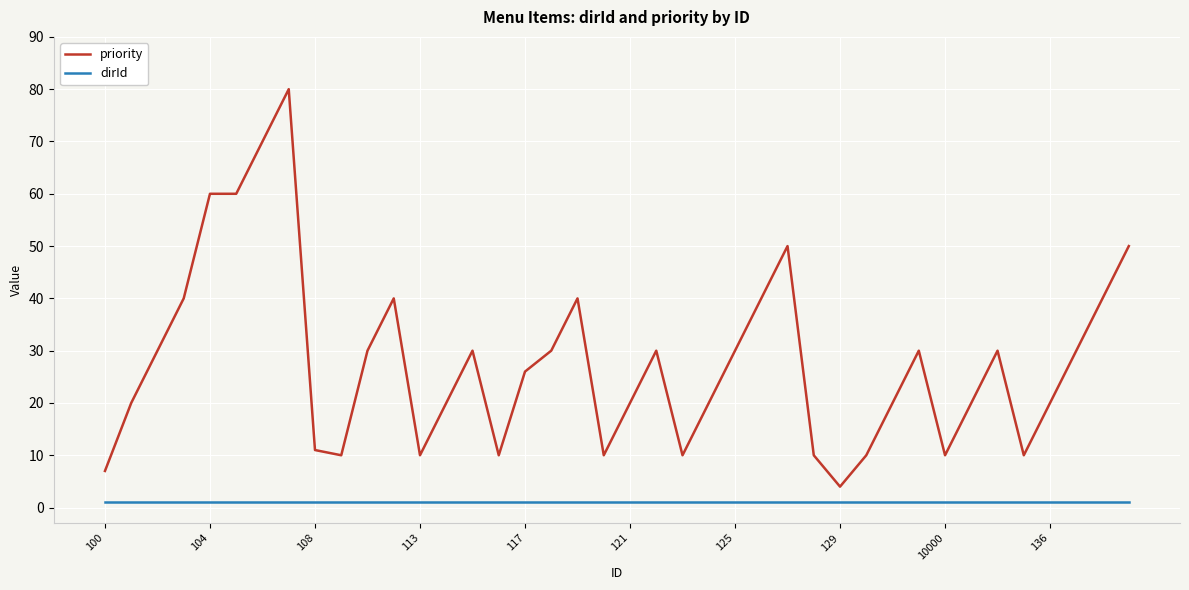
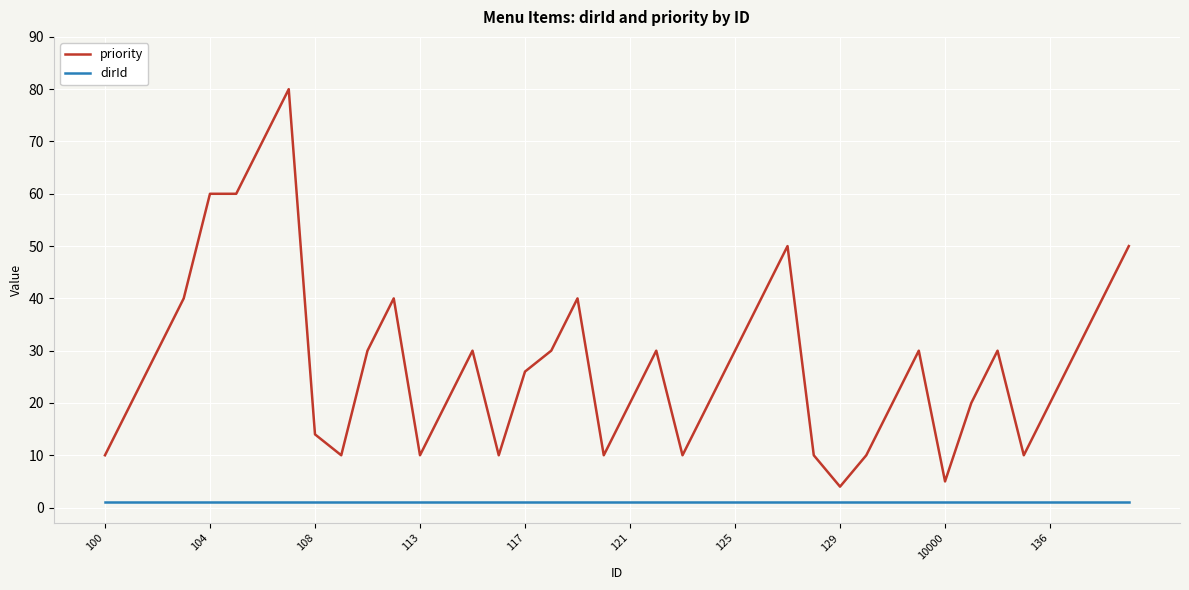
  {
    "priority": {
-     "100": 7,
+     "100": 10,
      "104": 60,
-     "108": 11,
+     "108": 14,
      "113": 10,
      "117": 26,
      "121": 20,
      "125": 30,
      "129": 4,
-     "10000": 10,
+     "10000": 5,
      "136": 20
    },
    "dirId": {
      "100": 1,
      "104": 1,
      "108": 1,
      "113": 1,
      "117": 1,
      "121": 1,
      "125": 1,
      "129": 1,
      "10000": 1,
      "136": 1
    }
  }
